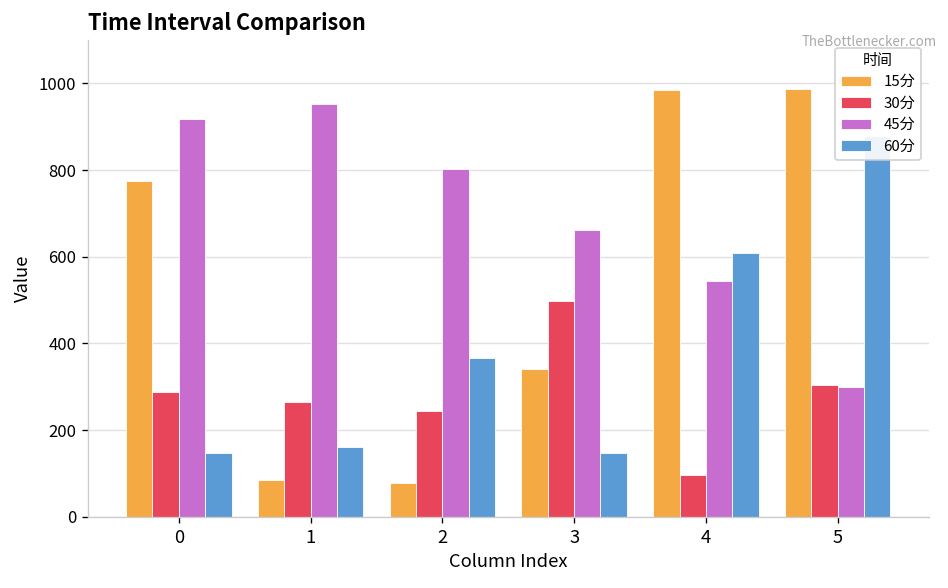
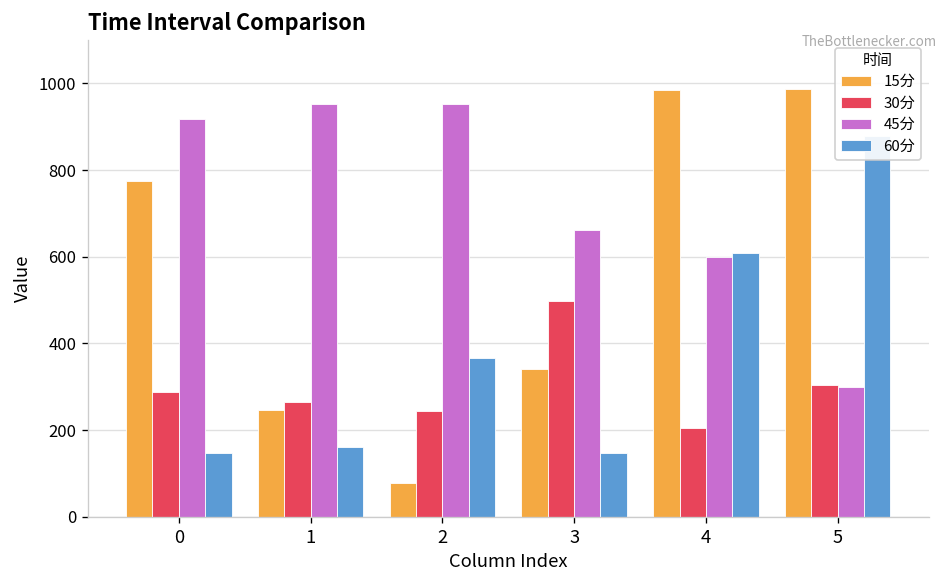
  {
    "15分": {
      "0": 770,
-     "1": 80,
+     "1": 250,
      "2": 80,
      "3": 340,
      "4": 980,
      "5": 990
    },
    "30分": {
      "0": 290,
      "1": 260,
      "2": 240,
      "3": 500,
-     "4": 100,
+     "4": 200,
      "5": 300
    },
    "45分": {
      "0": 920,
      "1": 950,
-     "2": 800,
+     "2": 950,
      "3": 660,
-     "4": 540,
+     "4": 600,
      "5": 300
    },
    "60分": {
      "0": 150,
      "1": 160,
      "2": 370,
      "3": 150,
      "4": 610
    }
  }
